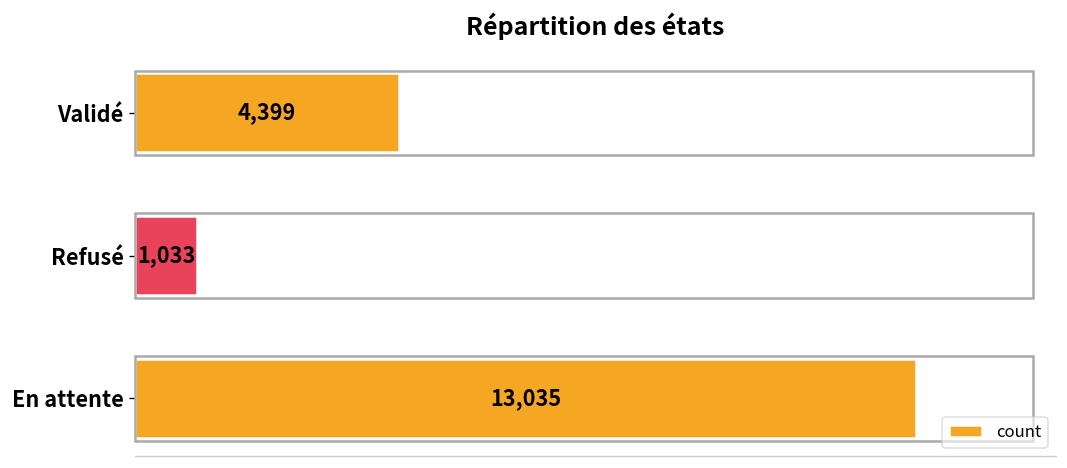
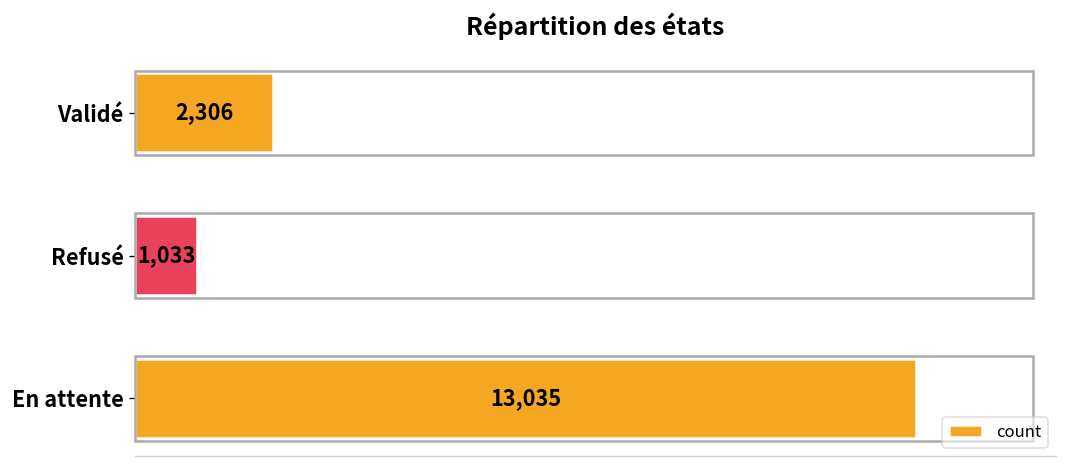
  {
-   "Validé": "4,399",
+   "Validé": "2,306",
    "Refusé": "1,033",
    "En attente": "13,035"
  }
